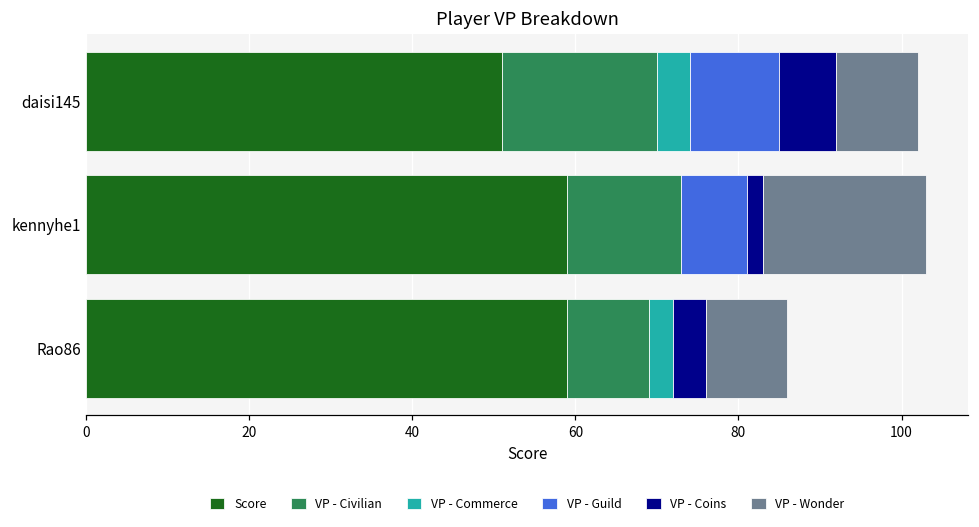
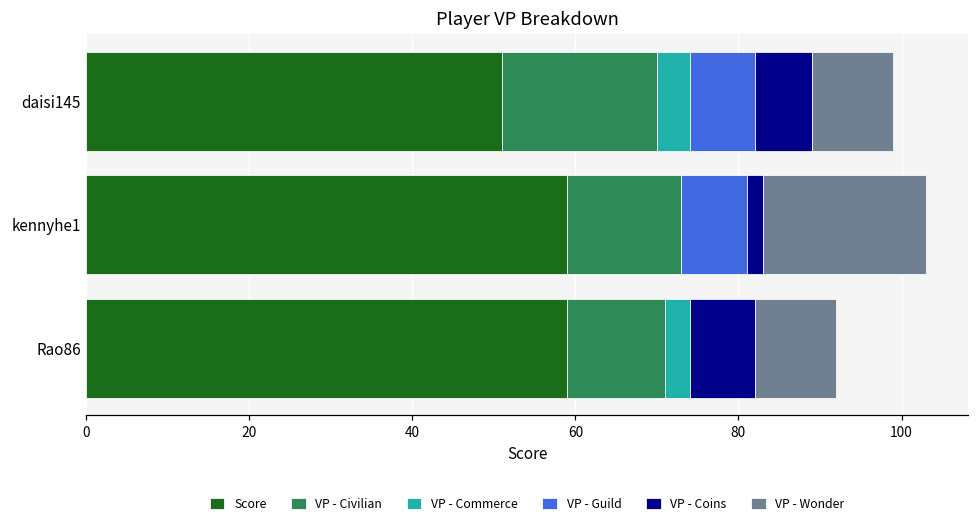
  {
    "Score": {
      "daisi145": 51,
      "kennyhe1": 59,
      "Rao86": 59
    },
    "VP - Civilian": {
      "daisi145": 19,
      "kennyhe1": 14,
-     "Rao86": 10
+     "Rao86": 12
    },
    "VP - Commerce": {
      "daisi145": 4,
      "kennyhe1": 0,
      "Rao86": 3
    },
    "VP - Guild": {
-     "daisi145": 11,
+     "daisi145": 8,
      "kennyhe1": 8,
      "Rao86": 0
    },
    "VP - Coins": {
      "daisi145": 7,
      "kennyhe1": 2,
-     "Rao86": 4
+     "Rao86": 8
    },
    "VP - Wonder": {
      "daisi145": 10,
      "kennyhe1": 20,
      "Rao86": 10
    }
  }
